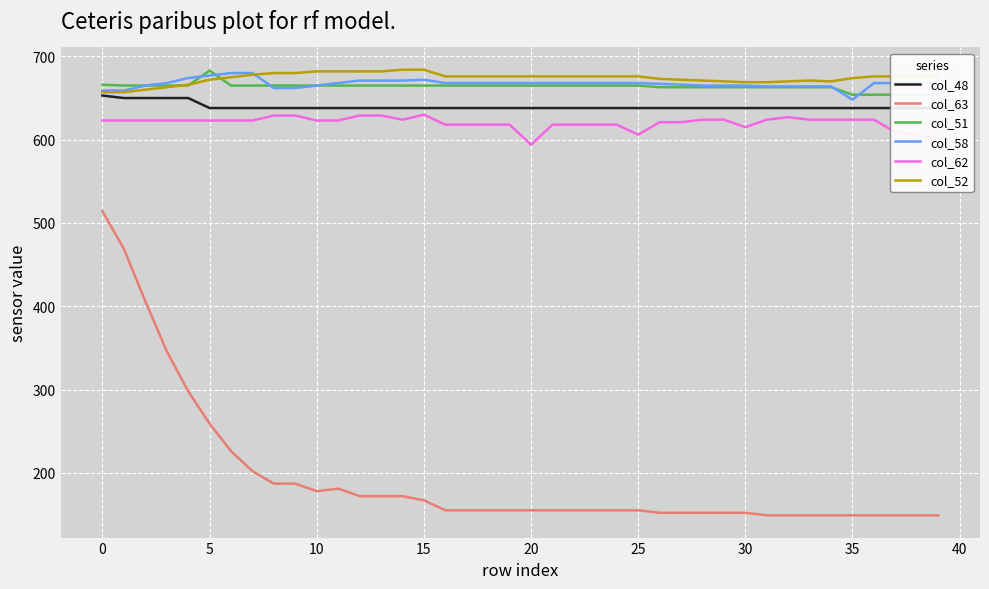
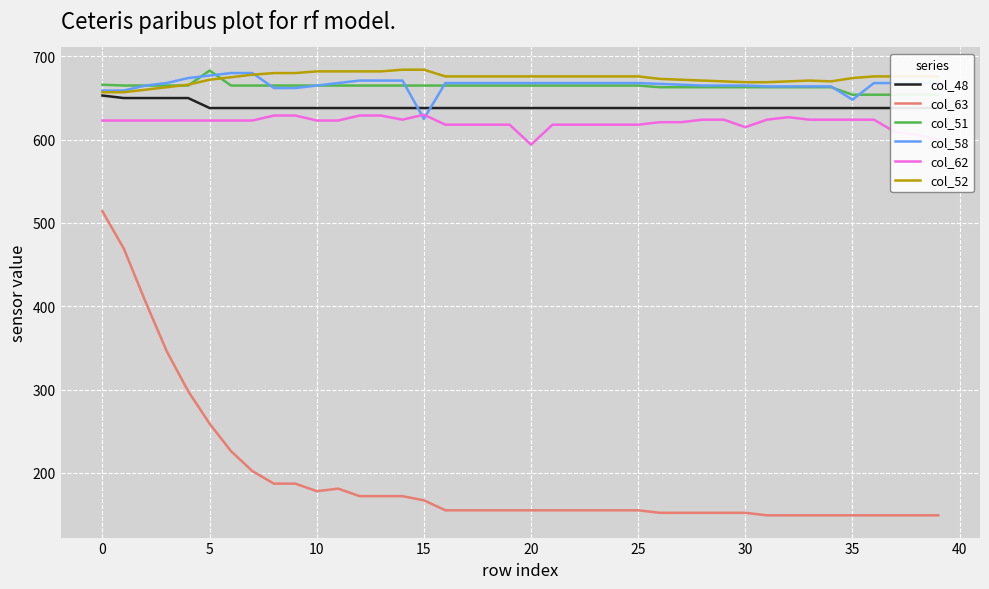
  {
    "col_48": {
      "0": 650,
      "5": 640,
      "10": 640,
      "15": 640,
      "20": 640,
      "25": 640,
      "30": 640,
      "35": 640
    },
    "col_63": {
      "0": 510,
      "5": 260,
      "10": 180,
      "15": 170,
      "20": 160,
      "25": 160,
      "30": 150,
      "35": 150
    },
    "col_51": {
      "0": 670,
      "5": 680,
      "15": 670,
      "35": 650
    },
    "col_58": {
      "5": 680,
-     "15": 670,
+     "15": 630,
      "35": 650
    },
    "col_62": {
      "0": 620,
      "5": 620,
      "10": 620,
      "15": 630,
      "20": 590,
-     "25": 610,
+     "25": 620,
      "30": 620,
      "35": 620
    },
    "col_52": {
      "5": 670,
      "10": 680,
      "15": 680,
      "20": 680,
      "25": 680,
      "30": 670,
      "35": 670
    }
  }
